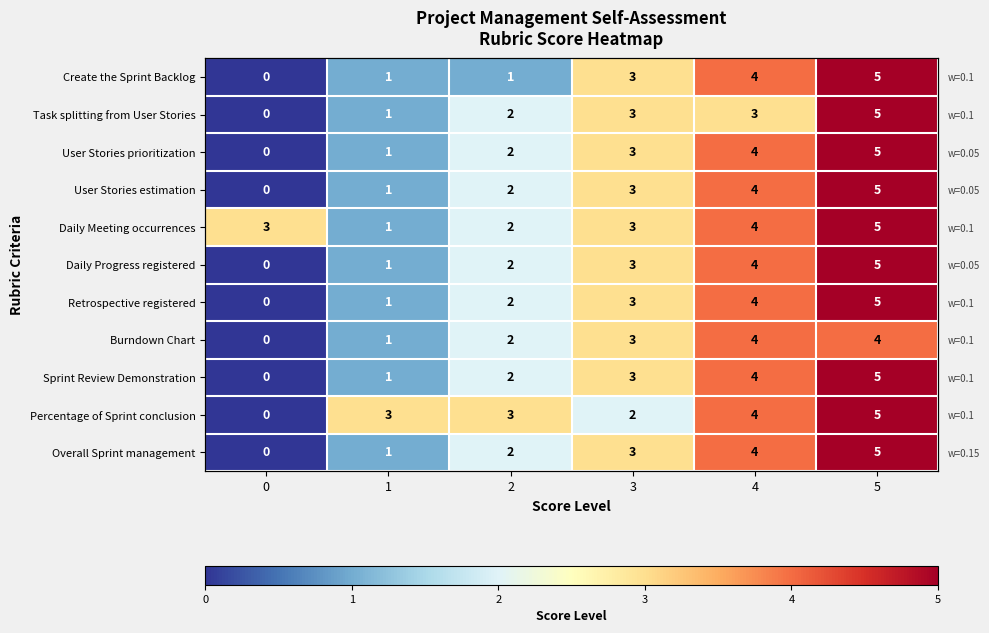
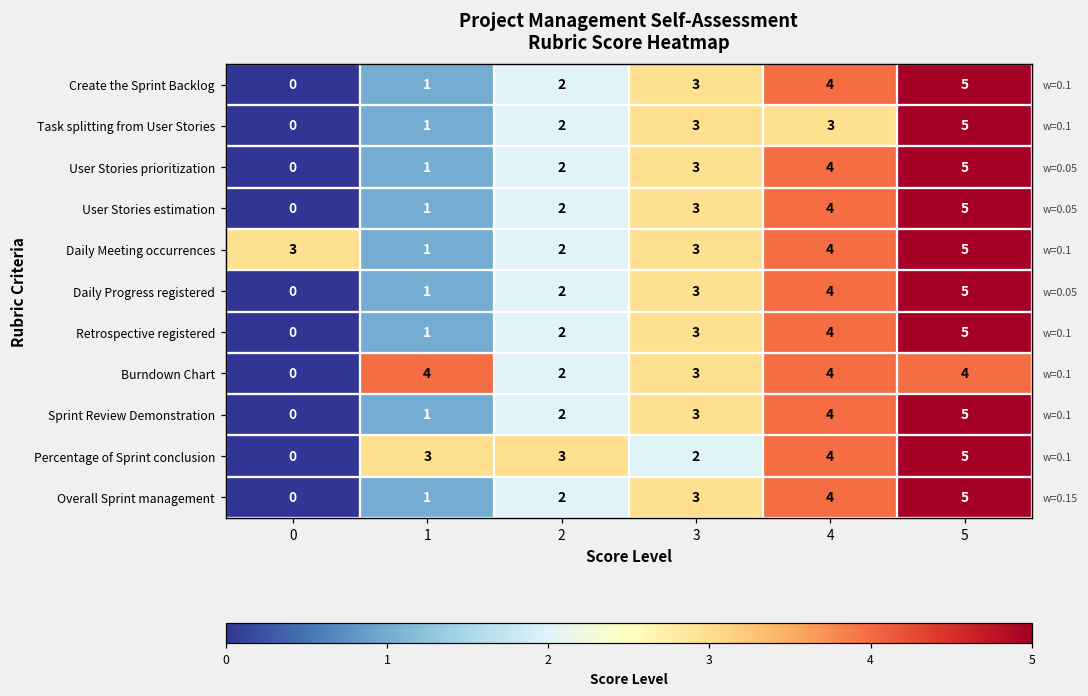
  {
    "Create the Sprint Backlog": {
      "0": 0,
      "1": 1,
-     "2": 1,
+     "2": 2,
      "3": 3,
      "4": 4,
      "5": 5
    },
    "Task splitting from User Stories": {
      "0": 0,
      "1": 1,
      "2": 2,
      "3": 3,
      "4": 3,
      "5": 5
    },
    "User Stories prioritization": {
      "0": 0,
      "1": 1,
      "2": 2,
      "3": 3,
      "4": 4,
      "5": 5
    },
    "User Stories estimation": {
      "0": 0,
      "1": 1,
      "2": 2,
      "3": 3,
      "4": 4,
      "5": 5
    },
    "Daily Meeting occurrences": {
      "0": 3,
      "1": 1,
      "2": 2,
      "3": 3,
      "4": 4,
      "5": 5
    },
    "Daily Progress registered": {
      "0": 0,
      "1": 1,
      "2": 2,
      "3": 3,
      "4": 4,
      "5": 5
    },
    "Retrospective registered": {
      "0": 0,
      "1": 1,
      "2": 2,
      "3": 3,
      "4": 4,
      "5": 5
    },
    "Burndown Chart": {
      "0": 0,
-     "1": 1,
+     "1": 4,
      "2": 2,
      "3": 3,
      "4": 4,
      "5": 4
    },
    "Sprint Review Demonstration": {
      "0": 0,
      "1": 1,
      "2": 2,
      "3": 3,
      "4": 4,
      "5": 5
    },
    "Percentage of Sprint conclusion": {
      "0": 0,
      "1": 3,
      "2": 3,
      "3": 2,
      "4": 4,
      "5": 5
    },
    "Overall Sprint management": {
      "0": 0,
      "1": 1,
      "2": 2,
      "3": 3,
      "4": 4,
      "5": 5
    }
  }
